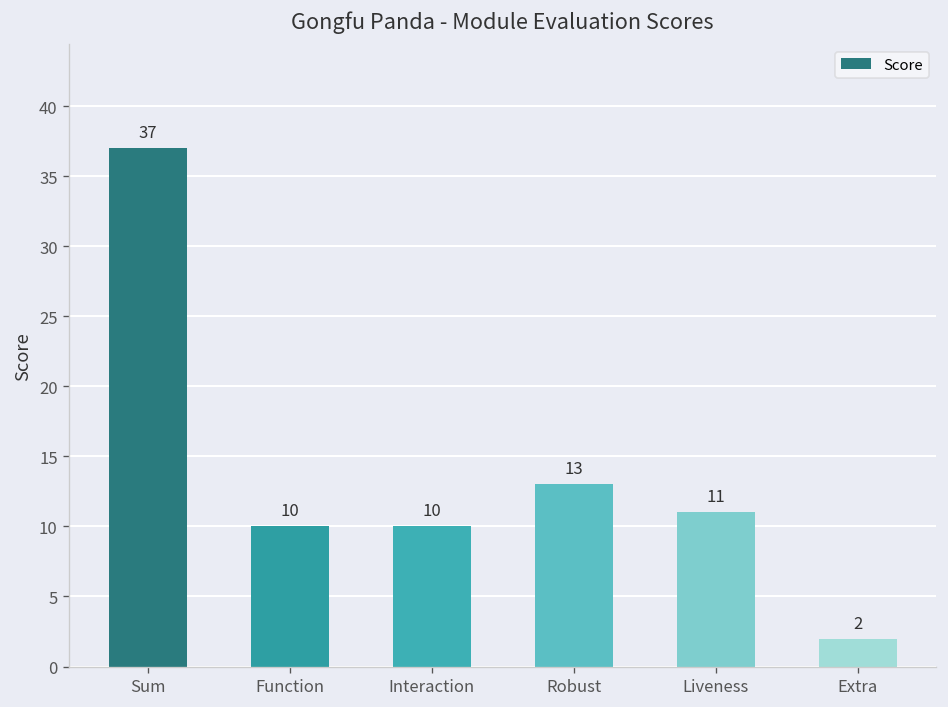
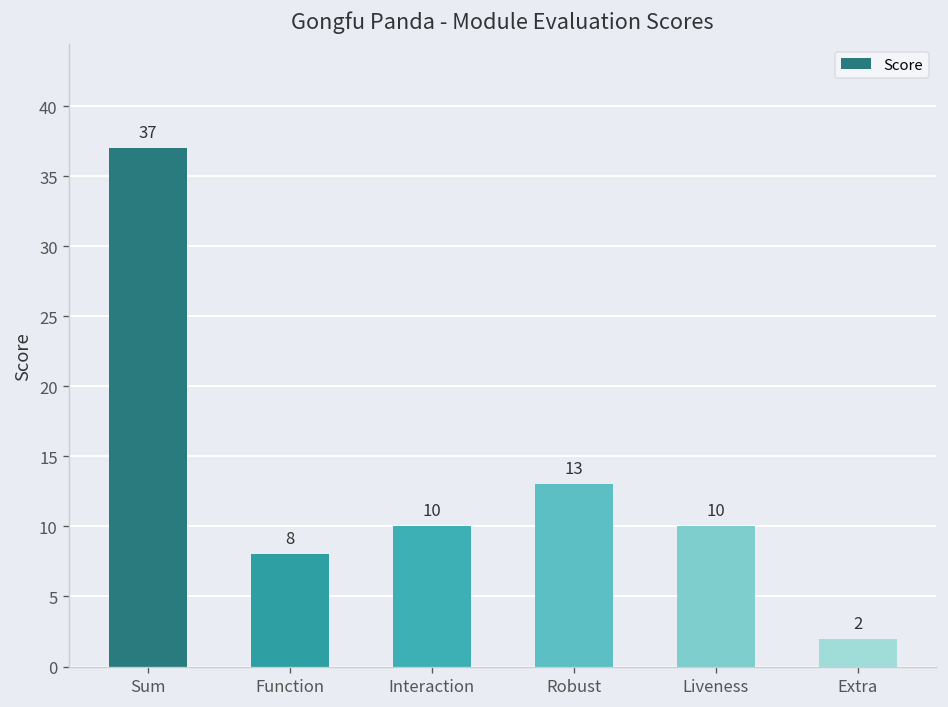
  {
    "Sum": 37,
-   "Function": 10,
+   "Function": 8,
    "Interaction": 10,
    "Robust": 13,
-   "Liveness": 11,
+   "Liveness": 10,
    "Extra": 2
  }
